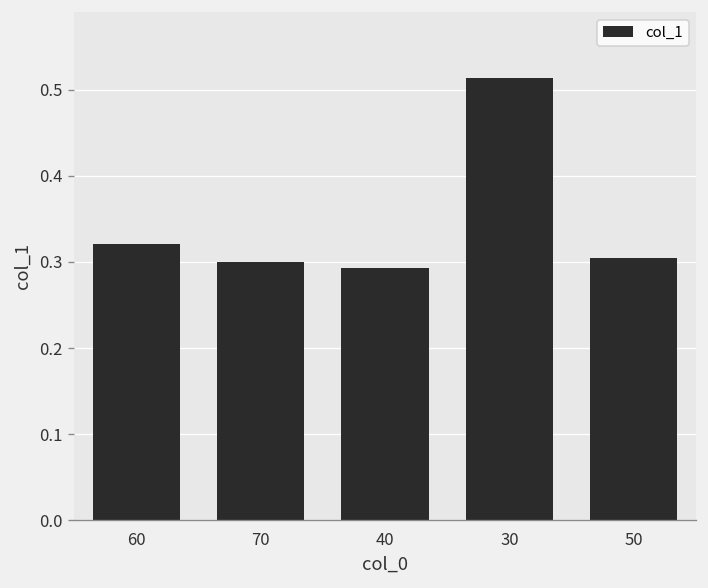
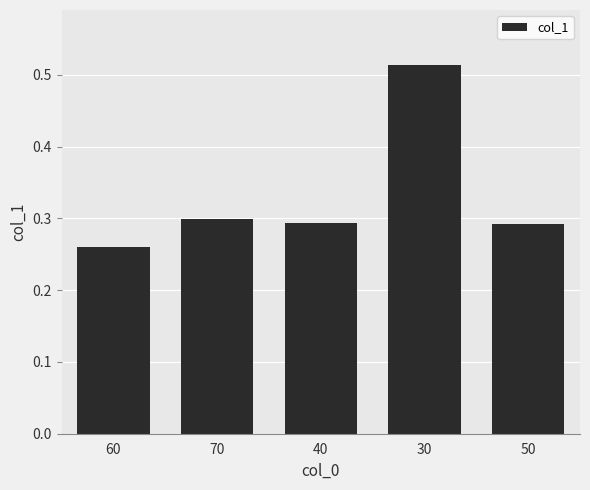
  {
-   "60": 0.32,
+   "60": 0.26,
    "70": 0.30,
    "40": 0.29,
    "30": 0.51,
-   "50": 0.30
+   "50": 0.29
  }
